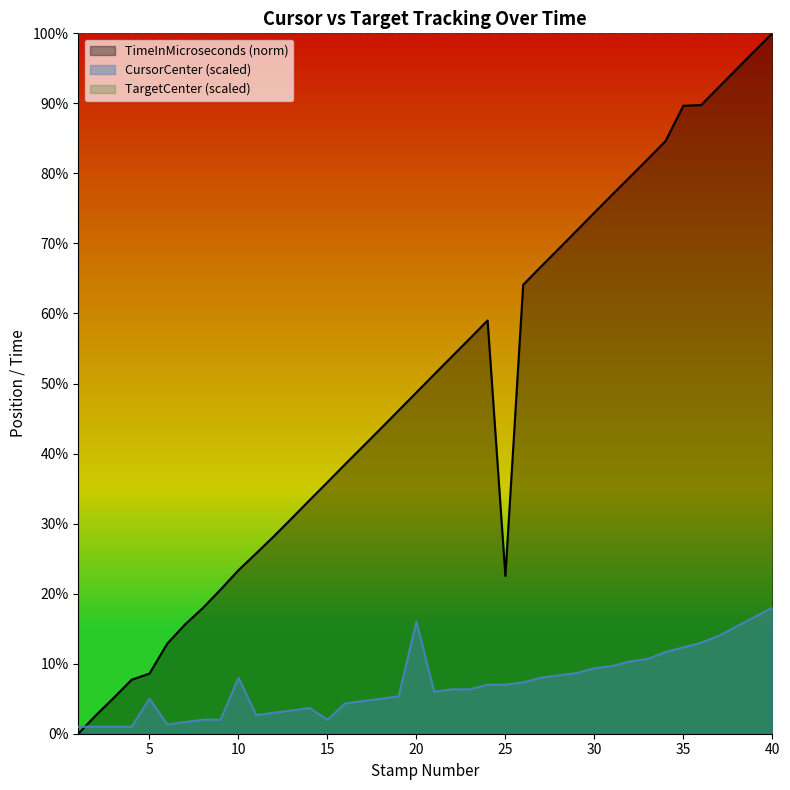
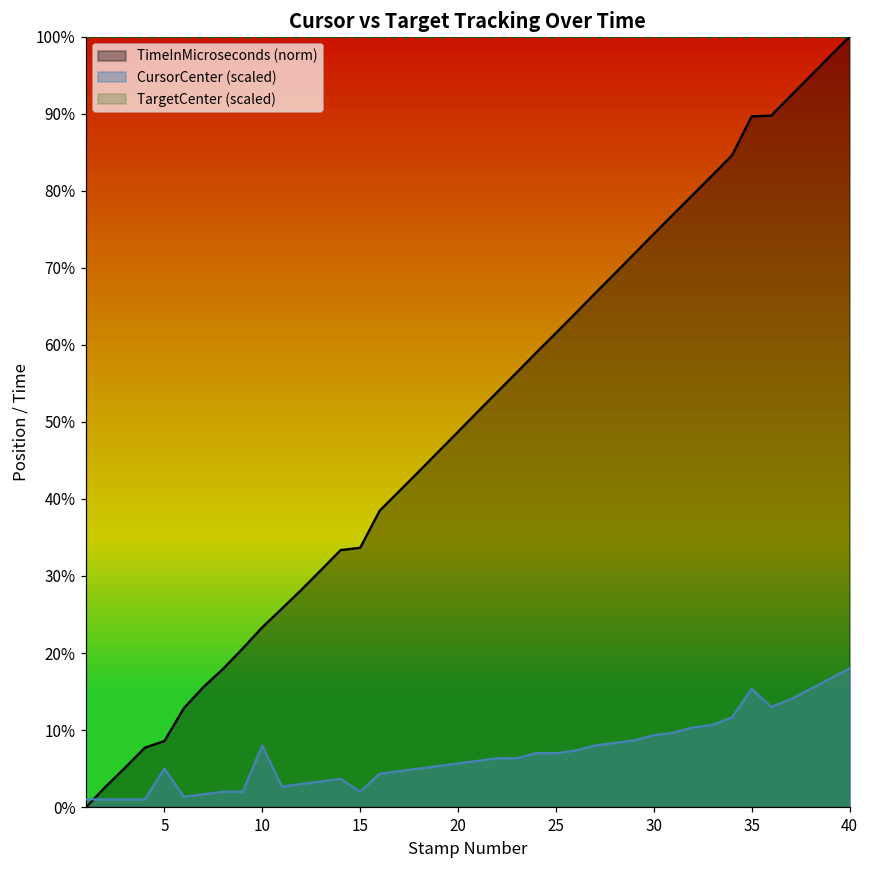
  {
    "TimeInMicroseconds (norm)": {
      "5": "9%",
      "10": "23%",
-     "15": "36%",
+     "15": "34%",
      "20": "49%",
-     "25": "23%",
+     "25": "62%",
      "30": "74%",
      "35": "90%"
    },
    "CursorCenter (scaled)": {
      "5": "5%",
      "10": "8%",
      "15": "2%",
-     "20": "16%",
+     "20": "6%",
      "25": "7%",
      "30": "9%",
-     "35": "12%",
+     "35": "15%",
      "40": "18%"
    },
    "TargetCenter (scaled)": {
      "5": "100%",
      "10": "100%",
      "15": "100%",
      "20": "100%",
      "25": "100%",
      "30": "100%",
      "35": "100%"
    }
  }
